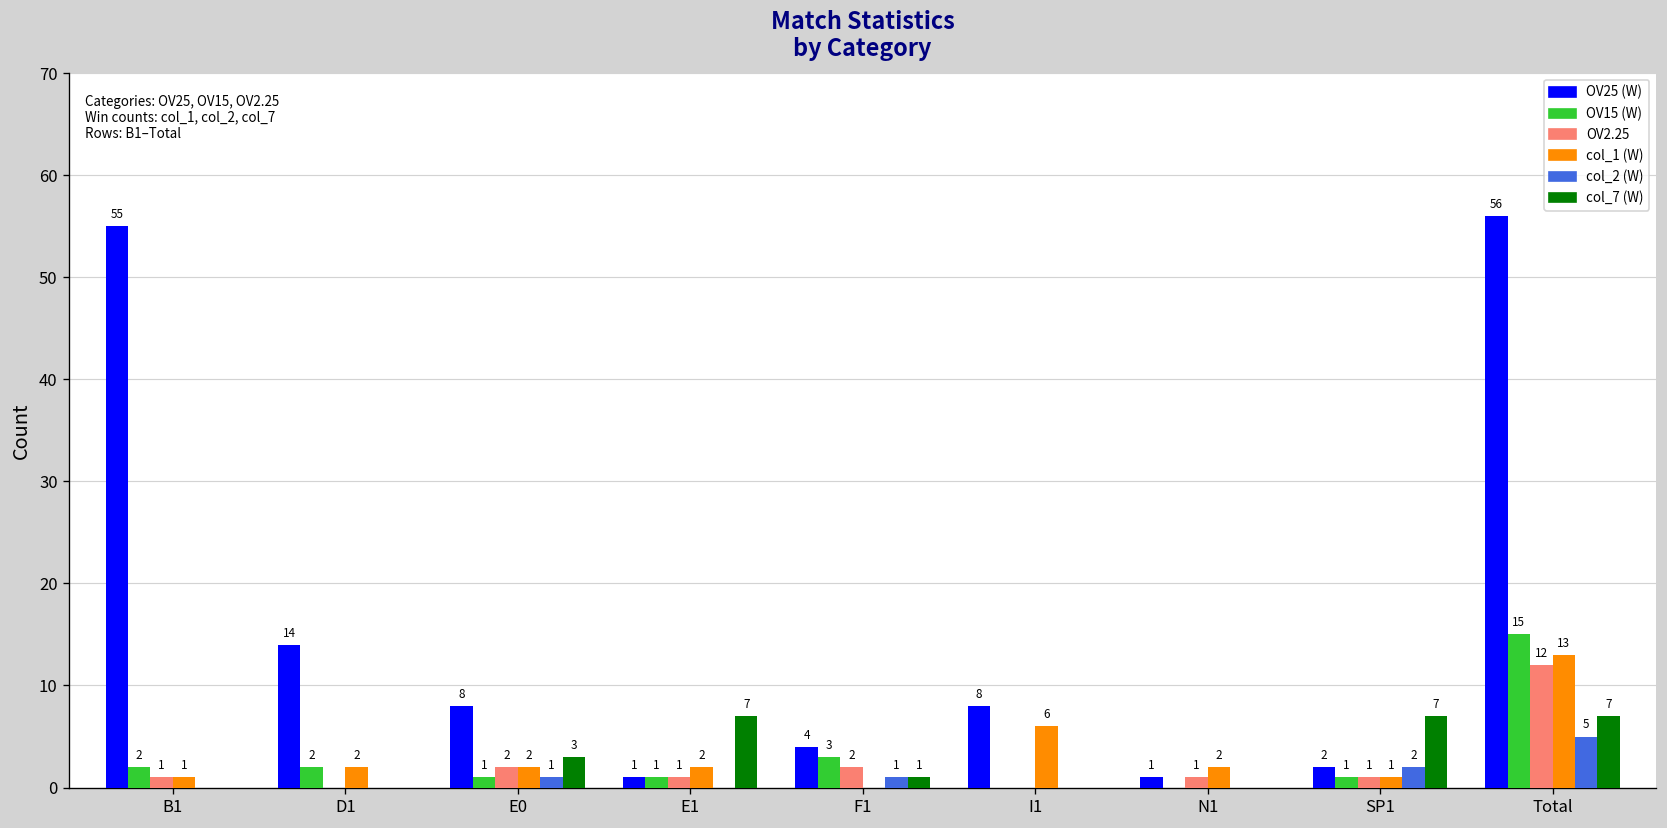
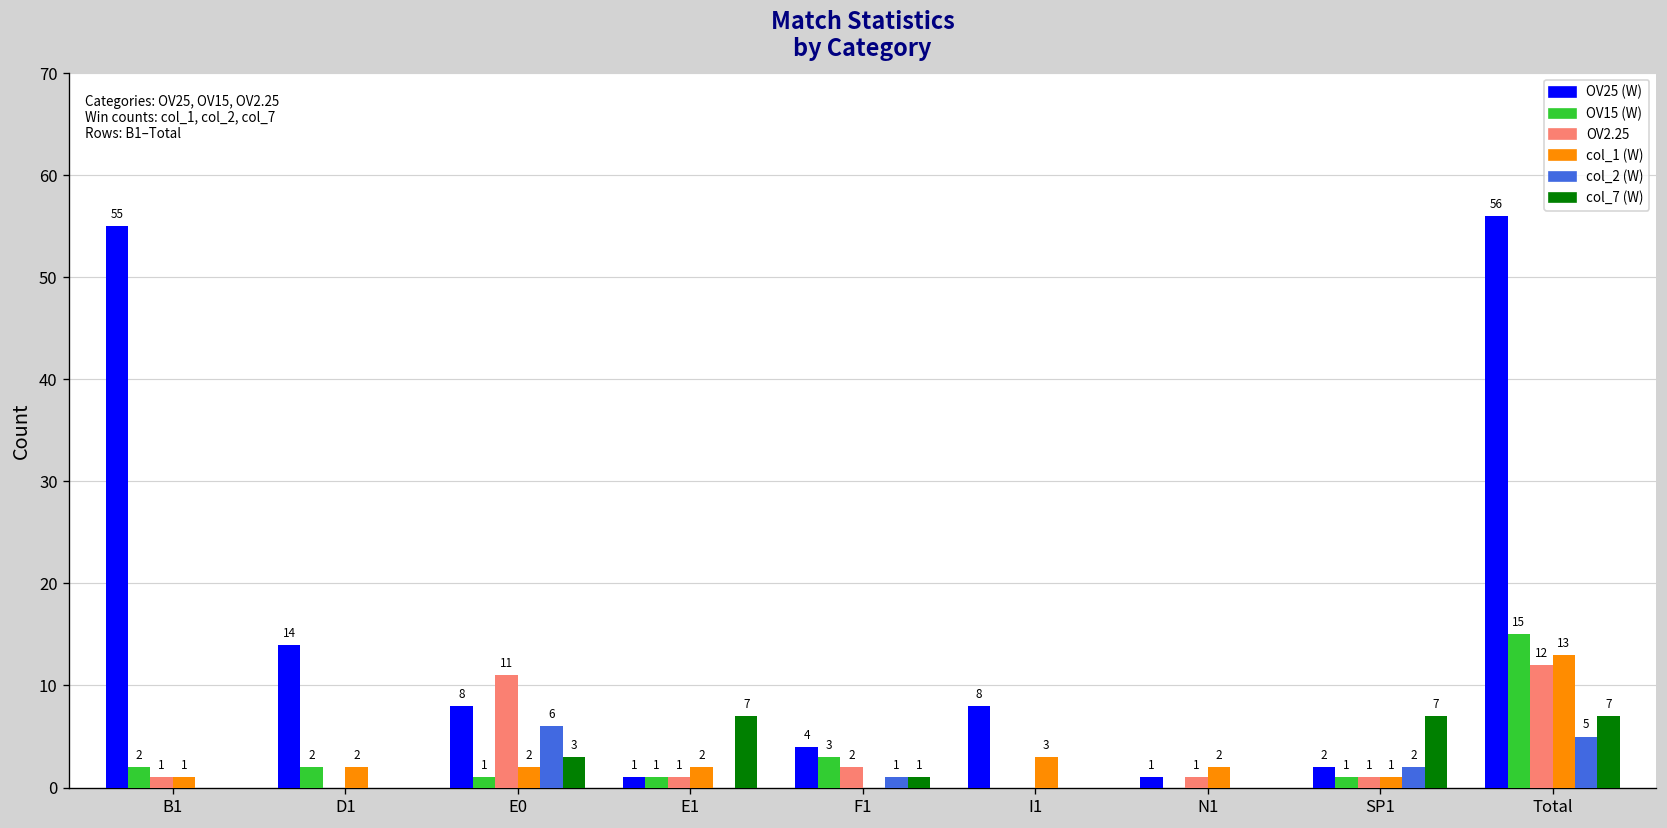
  {
    "OV25 (W)": {
      "B1": 55,
      "D1": 14,
      "E0": 8,
      "E1": 1,
      "F1": 4,
      "I1": 8,
      "N1": 1,
      "SP1": 2,
      "Total": 56
    },
    "OV15 (W)": {
      "B1": 2,
      "D1": 2,
      "E0": 1,
      "E1": 1,
      "F1": 3,
      "SP1": 1,
      "Total": 15
    },
    "OV2.25": {
      "B1": 1,
-     "E0": 2,
+     "E0": 11,
      "E1": 1,
      "F1": 2,
      "N1": 1,
      "SP1": 1,
      "Total": 12
    },
    "col_1 (W)": {
      "B1": 1,
      "D1": 2,
      "E0": 2,
      "E1": 2,
-     "I1": 6,
+     "I1": 3,
      "N1": 2,
      "SP1": 1,
      "Total": 13
    },
    "col_2 (W)": {
-     "E0": 1,
+     "E0": 6,
      "F1": 1,
      "SP1": 2,
      "Total": 5
    },
    "col_7 (W)": {
      "E0": 3,
      "E1": 7,
      "F1": 1,
      "SP1": 7,
      "Total": 7
    }
  }
